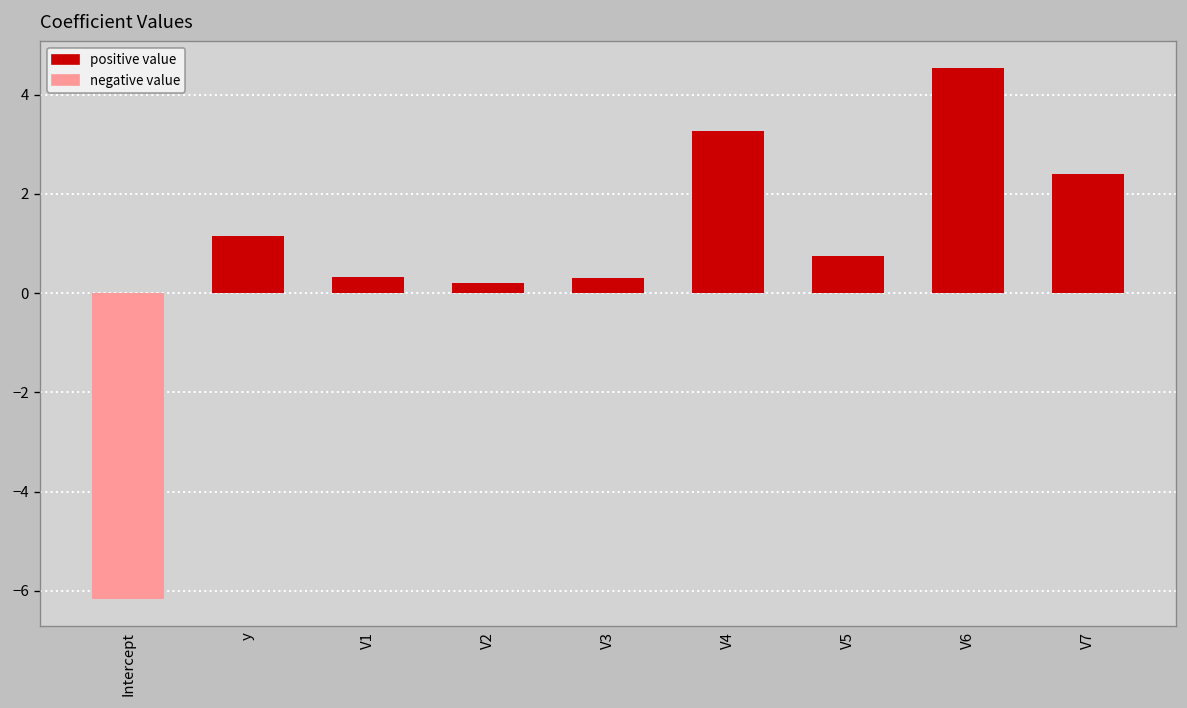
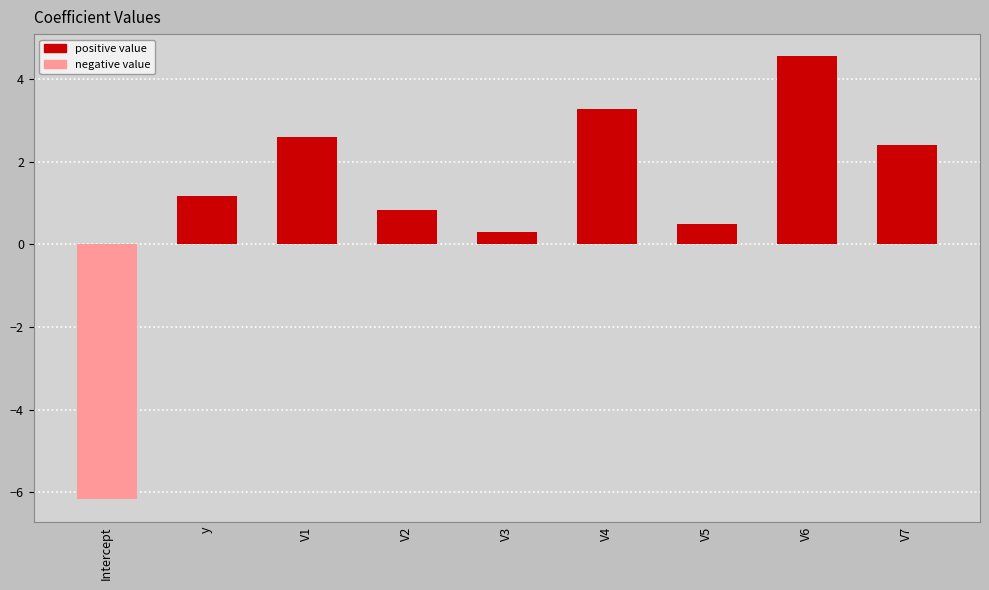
  {
    "Intercept": -6.2,
    "y": 1.2,
-   "V1": 0.3,
-   "V2": 0.2,
+   "V1": 2.6,
+   "V2": 0.8,
    "V3": 0.3,
    "V4": 3.3,
-   "V5": 0.7,
+   "V5": 0.5,
    "V6": 4.5,
    "V7": 2.4
  }
